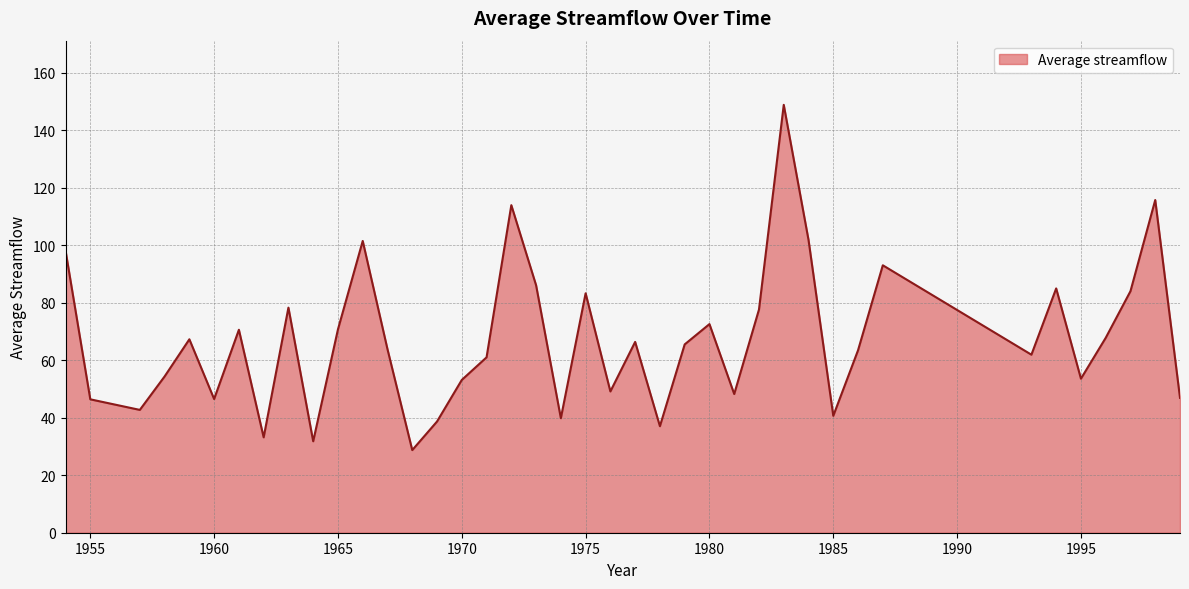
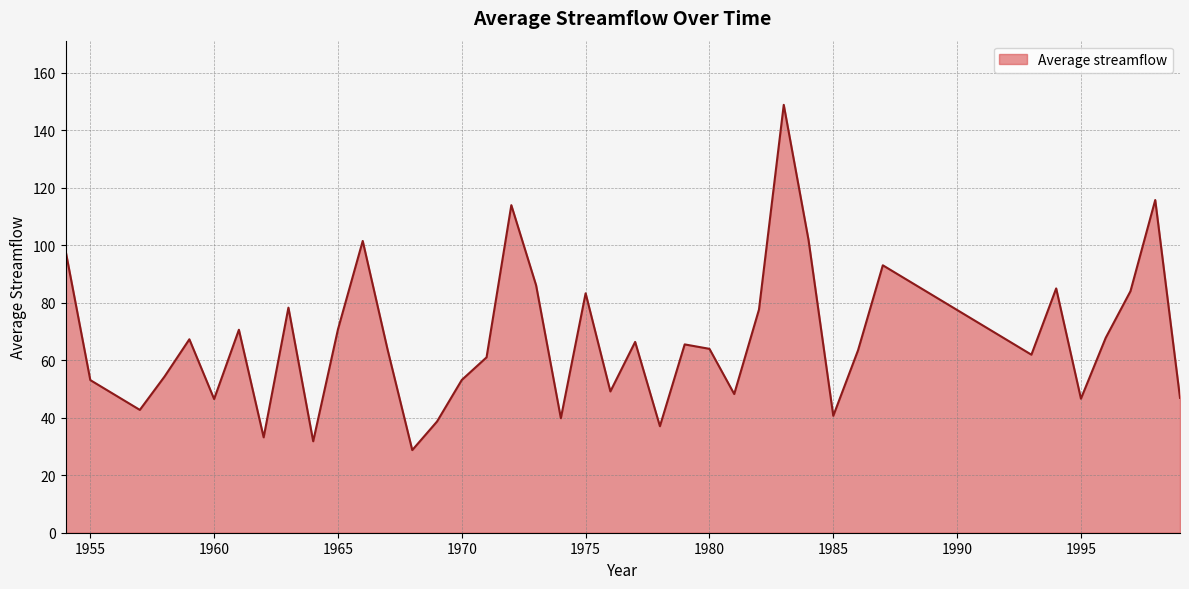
  {
-   "1955": 46,
+   "1955": 53,
    "1960": 47,
    "1965": 71,
    "1970": 53,
    "1975": 83,
-   "1980": 73,
+   "1980": 64,
    "1985": 41,
-   "1995": 54
+   "1995": 47
  }
